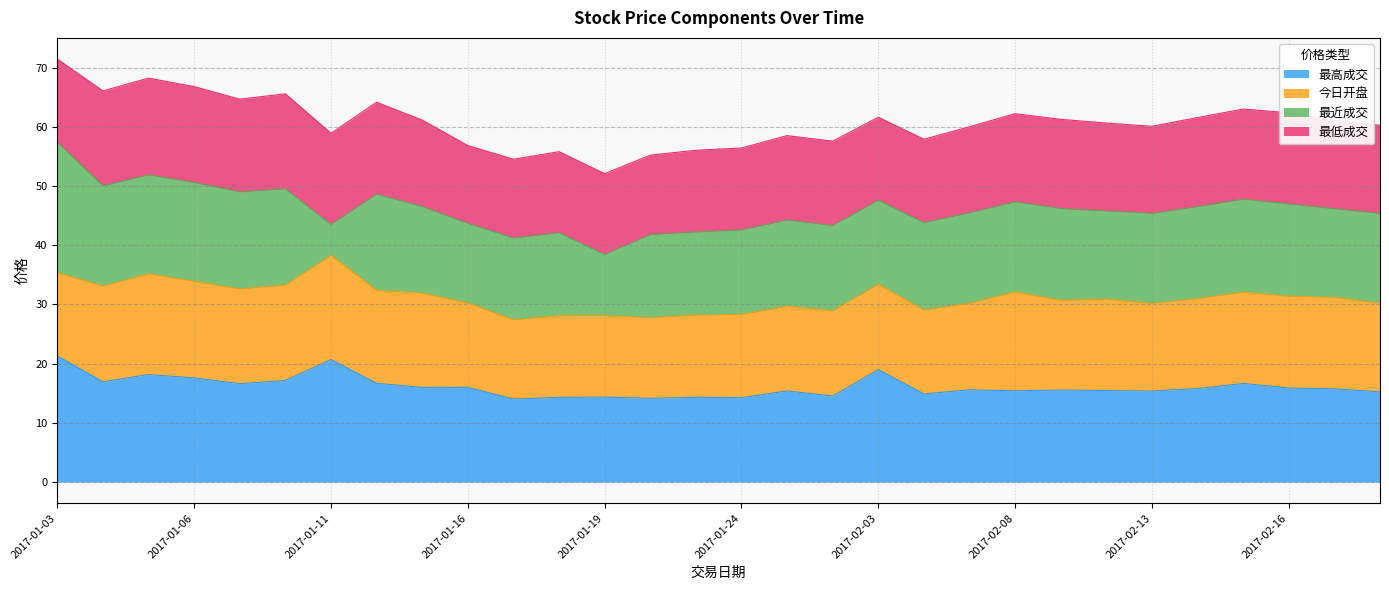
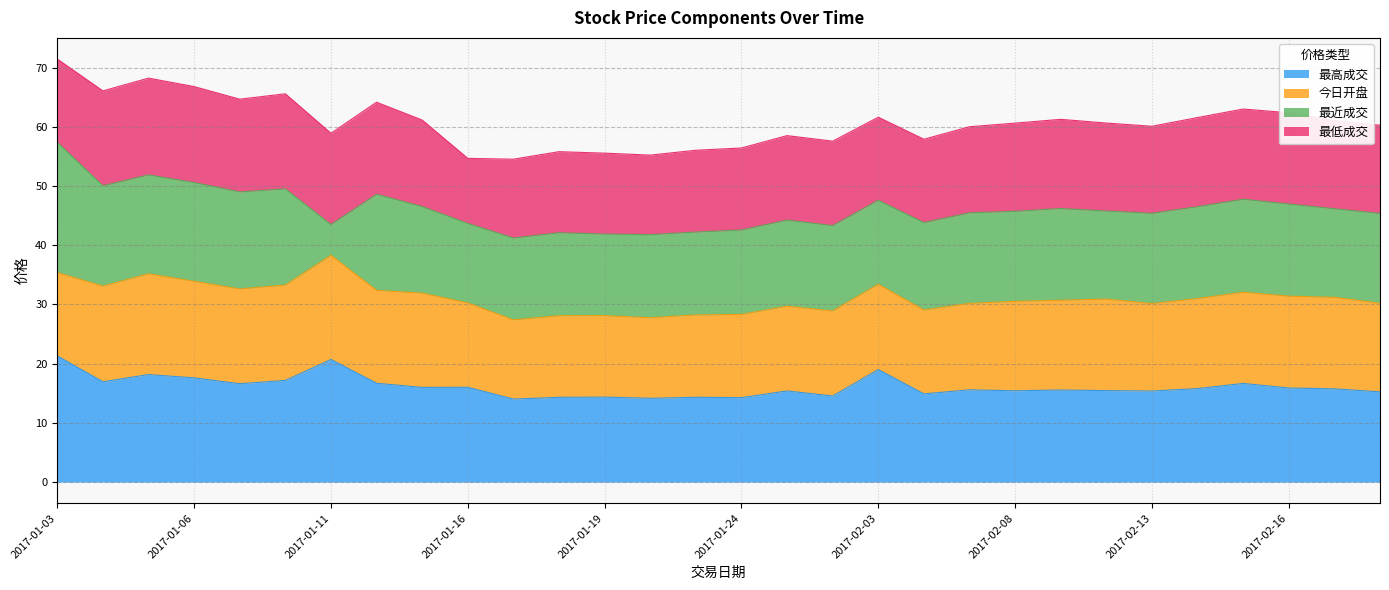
  {
    "最高成交": {
      "2017-01-03": 21,
      "2017-01-06": 18,
      "2017-01-11": 21,
      "2017-01-16": 16,
      "2017-01-19": 14,
      "2017-01-24": 14,
      "2017-02-03": 19,
      "2017-02-08": 15,
      "2017-02-13": 15,
      "2017-02-16": 16
    },
    "今日开盘": {
      "2017-01-03": 14,
      "2017-01-06": 16,
      "2017-01-11": 18,
      "2017-01-16": 14,
      "2017-01-19": 14,
      "2017-01-24": 14,
      "2017-02-03": 14,
-     "2017-02-08": 17,
+     "2017-02-08": 15,
      "2017-02-13": 15,
      "2017-02-16": 16
    },
    "最近成交": {
      "2017-01-03": 22,
      "2017-01-06": 17,
      "2017-01-11": 5,
      "2017-01-16": 13,
-     "2017-01-19": 10,
+     "2017-01-19": 14,
      "2017-01-24": 14,
      "2017-02-03": 14,
      "2017-02-08": 15,
      "2017-02-13": 15,
      "2017-02-16": 16
    },
    "最低成交": {
      "2017-01-03": 14,
      "2017-01-06": 16,
      "2017-01-11": 15,
-     "2017-01-16": 13,
+     "2017-01-16": 11,
      "2017-01-19": 14,
      "2017-01-24": 14,
      "2017-02-03": 14,
      "2017-02-08": 15,
      "2017-02-13": 15
    }
  }
